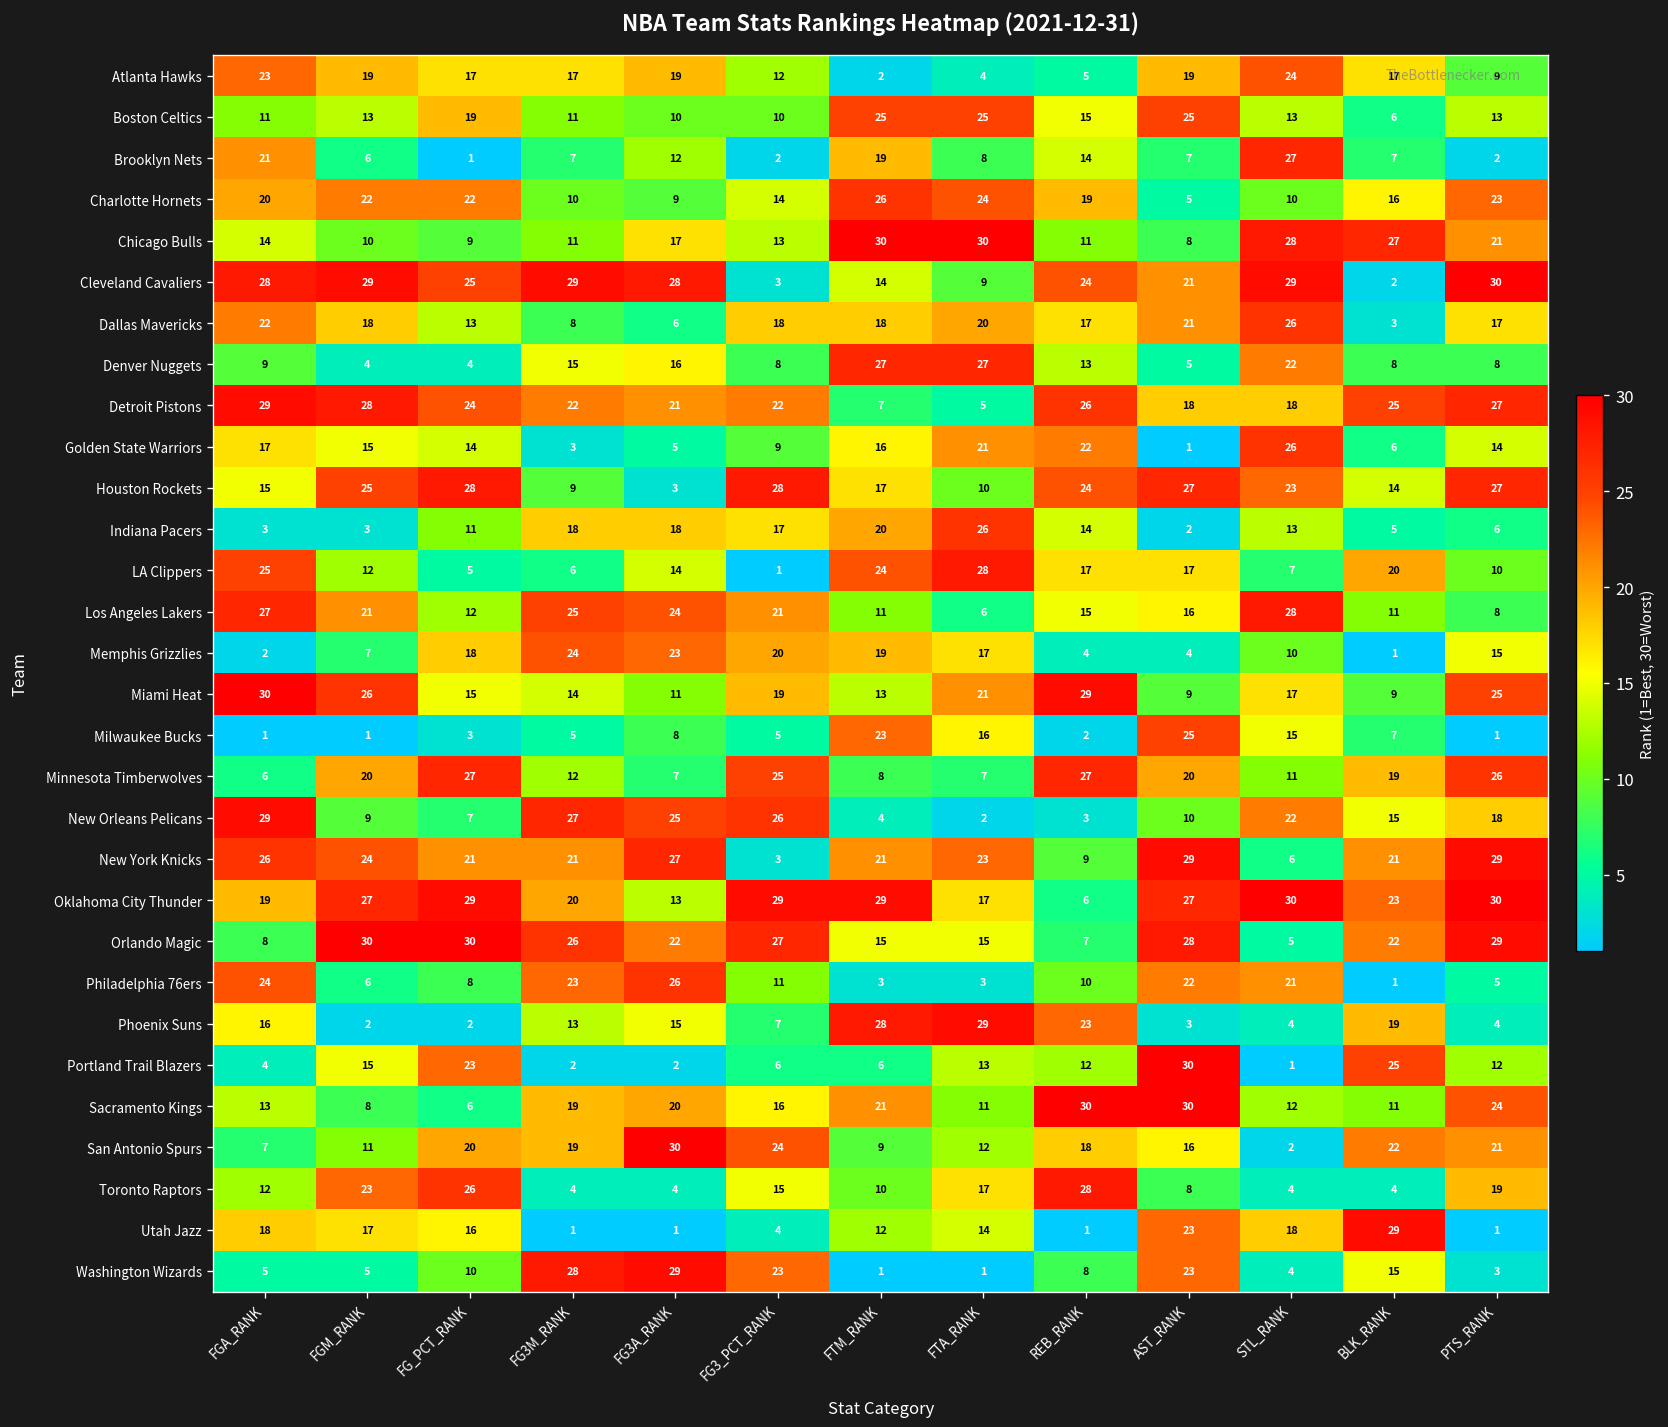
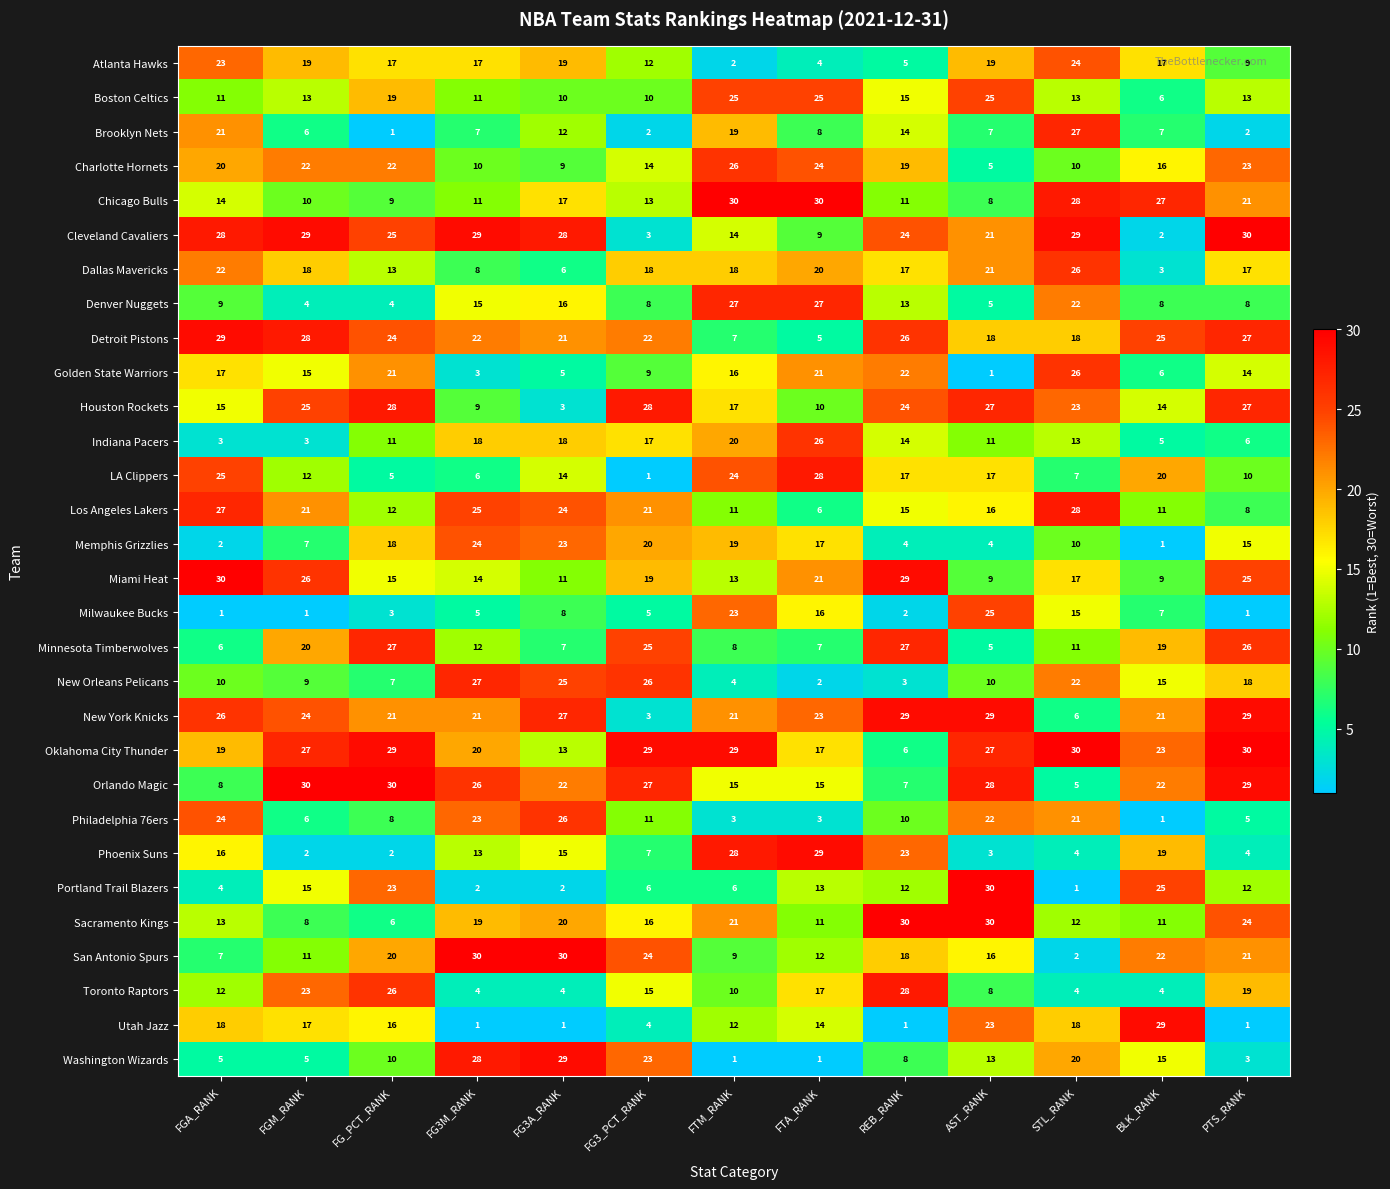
  {
    "Golden State Warriors": {
      "FGA_RANK": 17,
      "FGM_RANK": 15,
-     "FG_PCT_RANK": 14,
+     "FG_PCT_RANK": 21,
      "FG3M_RANK": 3,
      "FG3A_RANK": 5,
      "FG3_PCT_RANK": 9,
      "FTM_RANK": 16,
      "FTA_RANK": 21,
      "REB_RANK": 22,
      "AST_RANK": 1,
      "STL_RANK": 26,
      "BLK_RANK": 6,
      "PTS_RANK": 14
    },
    "Indiana Pacers": {
      "FGA_RANK": 3,
      "FGM_RANK": 3,
      "FG_PCT_RANK": 11,
      "FG3M_RANK": 18,
      "FG3A_RANK": 18,
      "FG3_PCT_RANK": 17,
      "FTM_RANK": 20,
      "FTA_RANK": 26,
      "REB_RANK": 14,
-     "AST_RANK": 2,
+     "AST_RANK": 11,
      "STL_RANK": 13,
      "BLK_RANK": 5,
      "PTS_RANK": 6
    },
    "Minnesota Timberwolves": {
      "FGA_RANK": 6,
      "FGM_RANK": 20,
      "FG_PCT_RANK": 27,
      "FG3M_RANK": 12,
      "FG3A_RANK": 7,
      "FG3_PCT_RANK": 25,
      "FTM_RANK": 8,
      "FTA_RANK": 7,
      "REB_RANK": 27,
-     "AST_RANK": 20,
+     "AST_RANK": 5,
      "STL_RANK": 11,
      "BLK_RANK": 19,
      "PTS_RANK": 26
    },
    "New Orleans Pelicans": {
-     "FGA_RANK": 29,
+     "FGA_RANK": 10,
      "FGM_RANK": 9,
      "FG_PCT_RANK": 7,
      "FG3M_RANK": 27,
      "FG3A_RANK": 25,
      "FG3_PCT_RANK": 26,
      "FTM_RANK": 4,
      "FTA_RANK": 2,
      "REB_RANK": 3,
      "AST_RANK": 10,
      "STL_RANK": 22,
      "BLK_RANK": 15,
      "PTS_RANK": 18
    },
    "New York Knicks": {
      "FGA_RANK": 26,
      "FGM_RANK": 24,
      "FG_PCT_RANK": 21,
      "FG3M_RANK": 21,
      "FG3A_RANK": 27,
      "FG3_PCT_RANK": 3,
      "FTM_RANK": 21,
      "FTA_RANK": 23,
-     "REB_RANK": 9,
+     "REB_RANK": 29,
      "AST_RANK": 29,
      "STL_RANK": 6,
      "BLK_RANK": 21,
      "PTS_RANK": 29
    },
    "San Antonio Spurs": {
      "FGA_RANK": 7,
      "FGM_RANK": 11,
      "FG_PCT_RANK": 20,
-     "FG3M_RANK": 19,
+     "FG3M_RANK": 30,
      "FG3A_RANK": 30,
      "FG3_PCT_RANK": 24,
      "FTM_RANK": 9,
      "FTA_RANK": 12,
      "REB_RANK": 18,
      "AST_RANK": 16,
      "STL_RANK": 2,
      "BLK_RANK": 22,
      "PTS_RANK": 21
    },
    "Washington Wizards": {
      "FGA_RANK": 5,
      "FGM_RANK": 5,
      "FG_PCT_RANK": 10,
      "FG3M_RANK": 28,
      "FG3A_RANK": 29,
      "FG3_PCT_RANK": 23,
      "FTM_RANK": 1,
      "FTA_RANK": 1,
      "REB_RANK": 8,
-     "AST_RANK": 23,
-     "STL_RANK": 4,
+     "AST_RANK": 13,
+     "STL_RANK": 20,
      "BLK_RANK": 15,
      "PTS_RANK": 3
    }
  }
